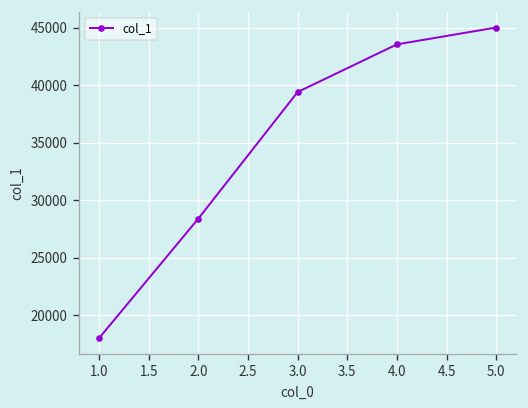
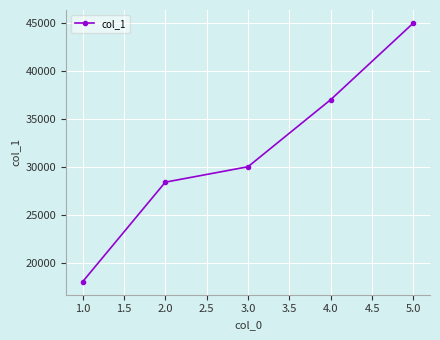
  {
    "1.0": 18000,
    "2.0": 28000,
-   "3.0": 39000,
-   "4.0": 44000,
+   "3.0": 30000,
+   "4.0": 37000,
    "5.0": 45000
  }
